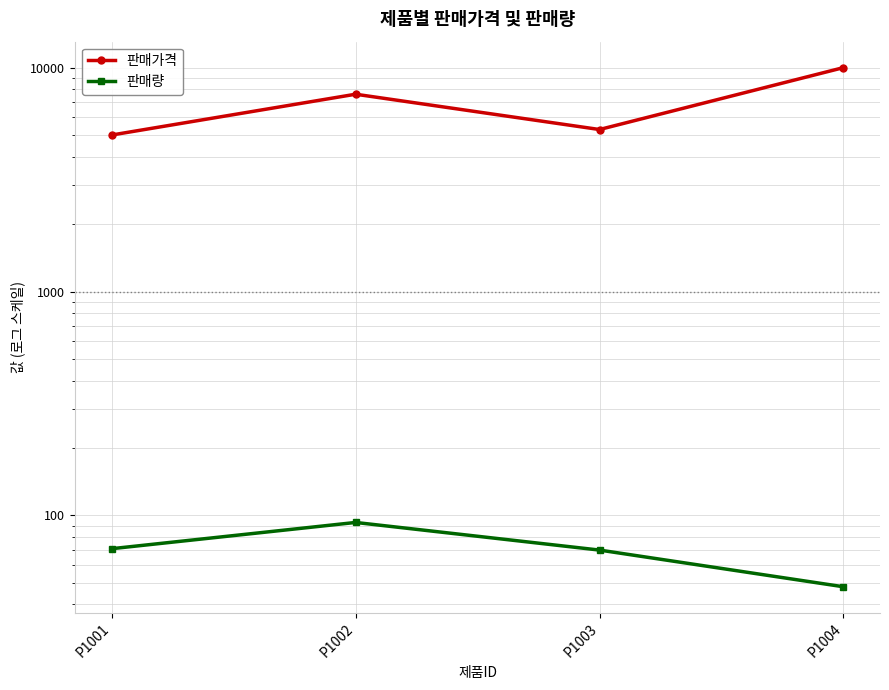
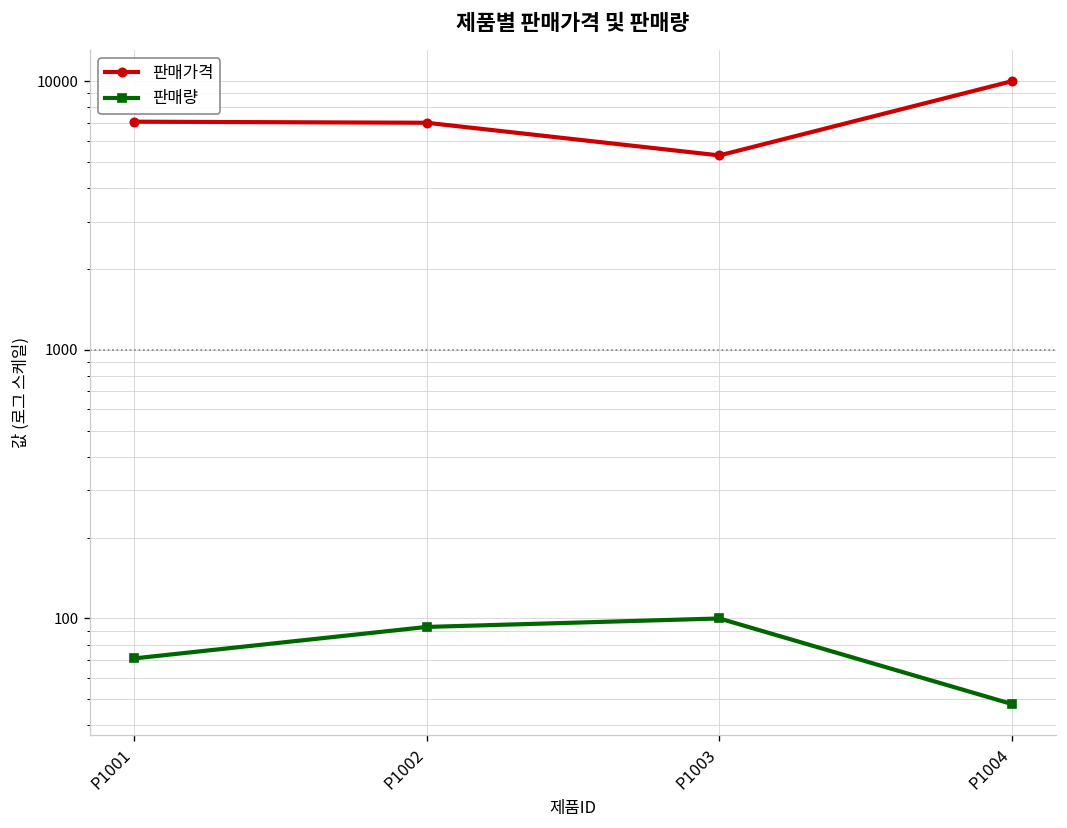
  {
    "판매가격": {
-     "P1001": 5000,
-     "P1002": 7600,
+     "P1001": 7100,
+     "P1002": 7000,
      "P1003": 5300,
      "P1004": 10000
    },
    "판매량": {
      "P1001": 71,
      "P1002": 93,
-     "P1003": 70,
+     "P1003": 100,
      "P1004": 48
    }
  }
